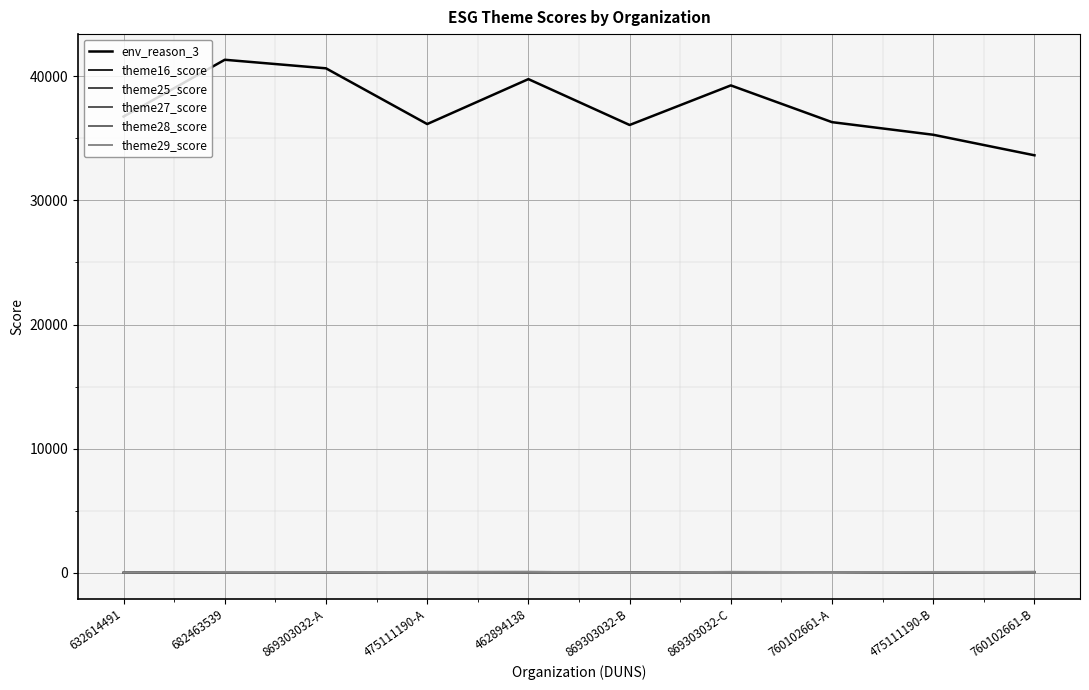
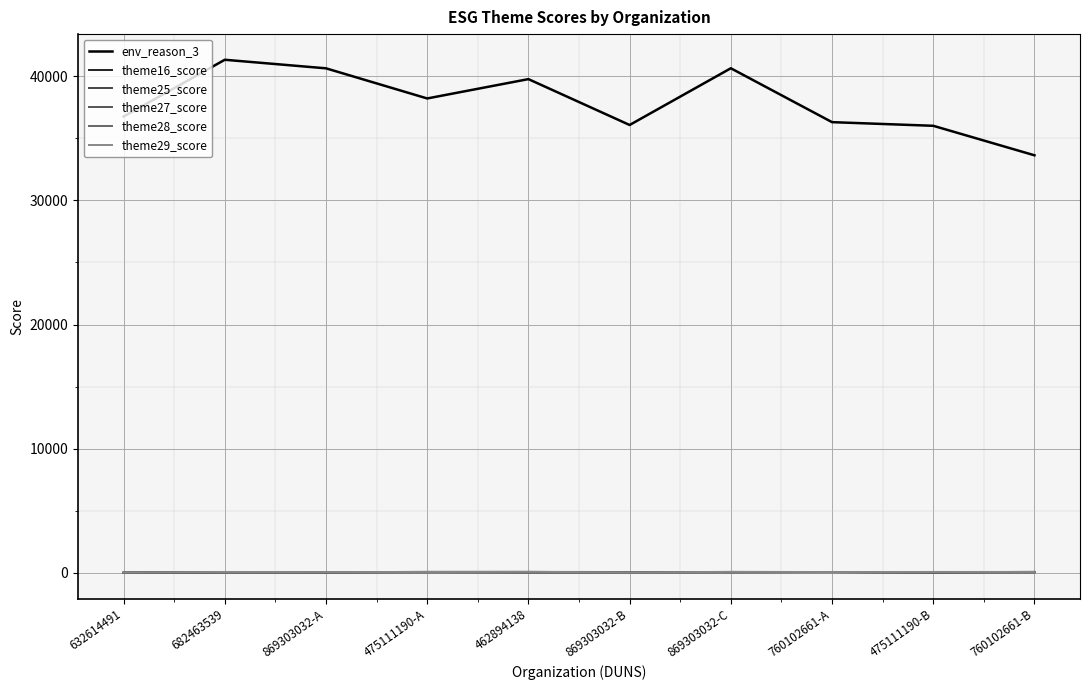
  {
    "env_reason_3": {
      "682463539": 41300,
      "869303032-A": 40600,
-     "475111190-A": 36100,
+     "475111190-A": 38200,
      "462894138": 39800,
      "869303032-B": 36100,
-     "869303032-C": 39300,
+     "869303032-C": 40600,
      "760102661-A": 36300,
-     "475111190-B": 35300,
+     "475111190-B": 36000,
      "760102661-B": 33600
    }
  }
